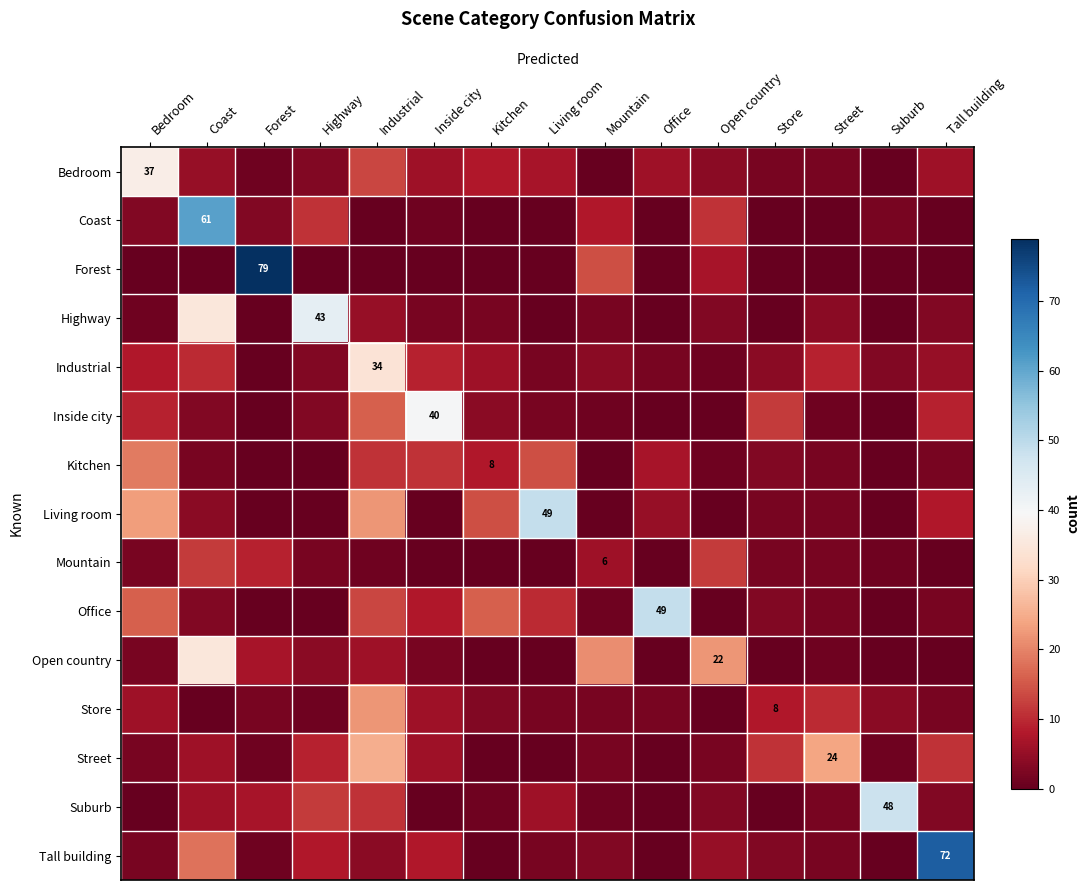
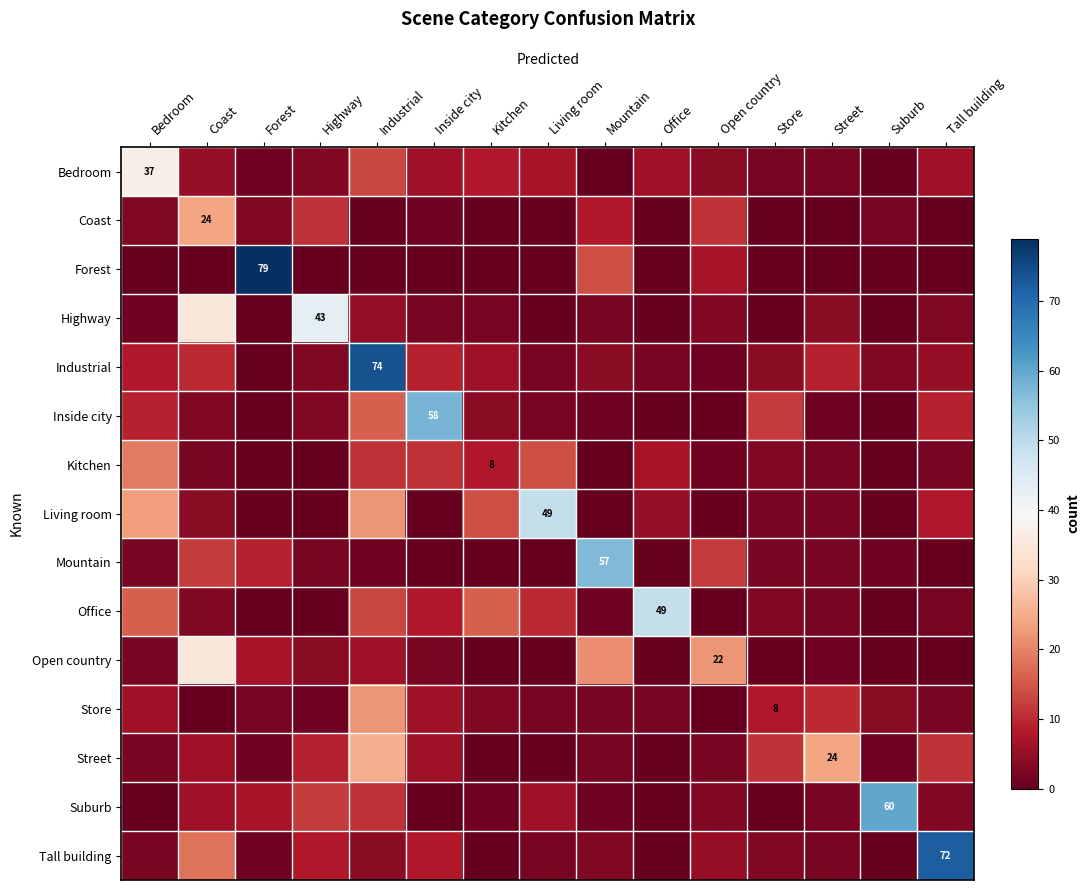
  {
    "Bedroom": {
      "Bedroom": 37
    },
    "Coast": {
-     "Coast": 61
+     "Coast": 24
    },
    "Forest": {
      "Forest": 79
    },
    "Highway": {
      "Highway": 43
    },
    "Industrial": {
-     "Industrial": 34
+     "Industrial": 74
    },
    "Inside city": {
-     "Inside city": 40
+     "Inside city": 58
    },
    "Kitchen": {
      "Kitchen": 8
    },
    "Living room": {
      "Living room": 49
    },
    "Mountain": {
-     "Mountain": 6
+     "Mountain": 57
    },
    "Office": {
      "Office": 49
    },
    "Open country": {
      "Open country": 22
    },
    "Store": {
      "Store": 8
    },
    "Street": {
      "Street": 24
    },
    "Suburb": {
-     "Suburb": 48
+     "Suburb": 60
    },
    "Tall building": {
      "Tall building": 72
    }
  }
